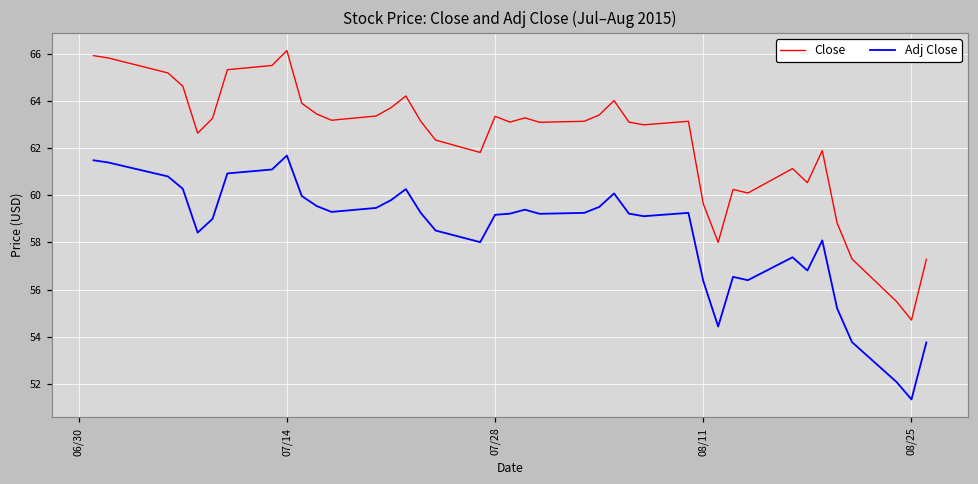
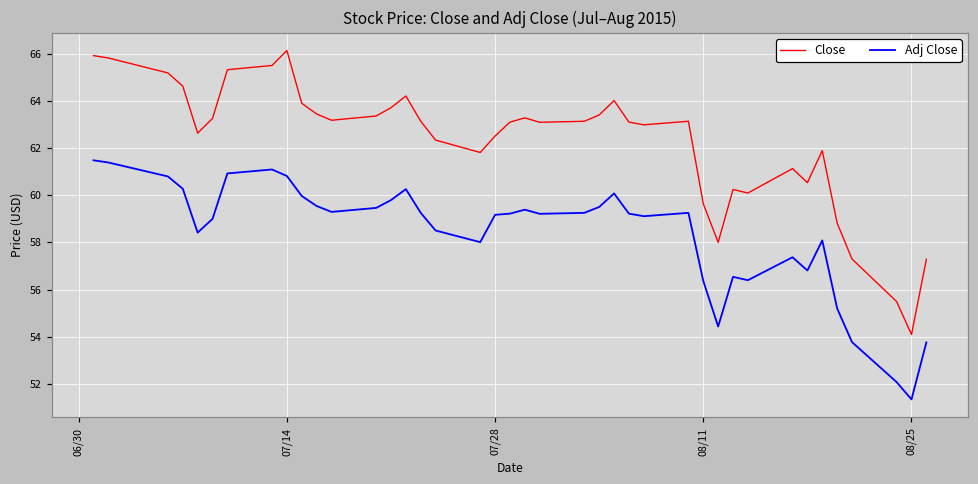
  {
    "Close": {
      "07/14": 66.1,
-     "07/28": 63.3,
+     "07/28": 62.5,
      "08/11": 59.6,
-     "08/25": 54.7
+     "08/25": 54.1
    },
    "Adj Close": {
-     "07/14": 61.7,
+     "07/14": 60.8,
      "07/28": 59.2,
      "08/11": 56.4,
      "08/25": 51.3
    }
  }
